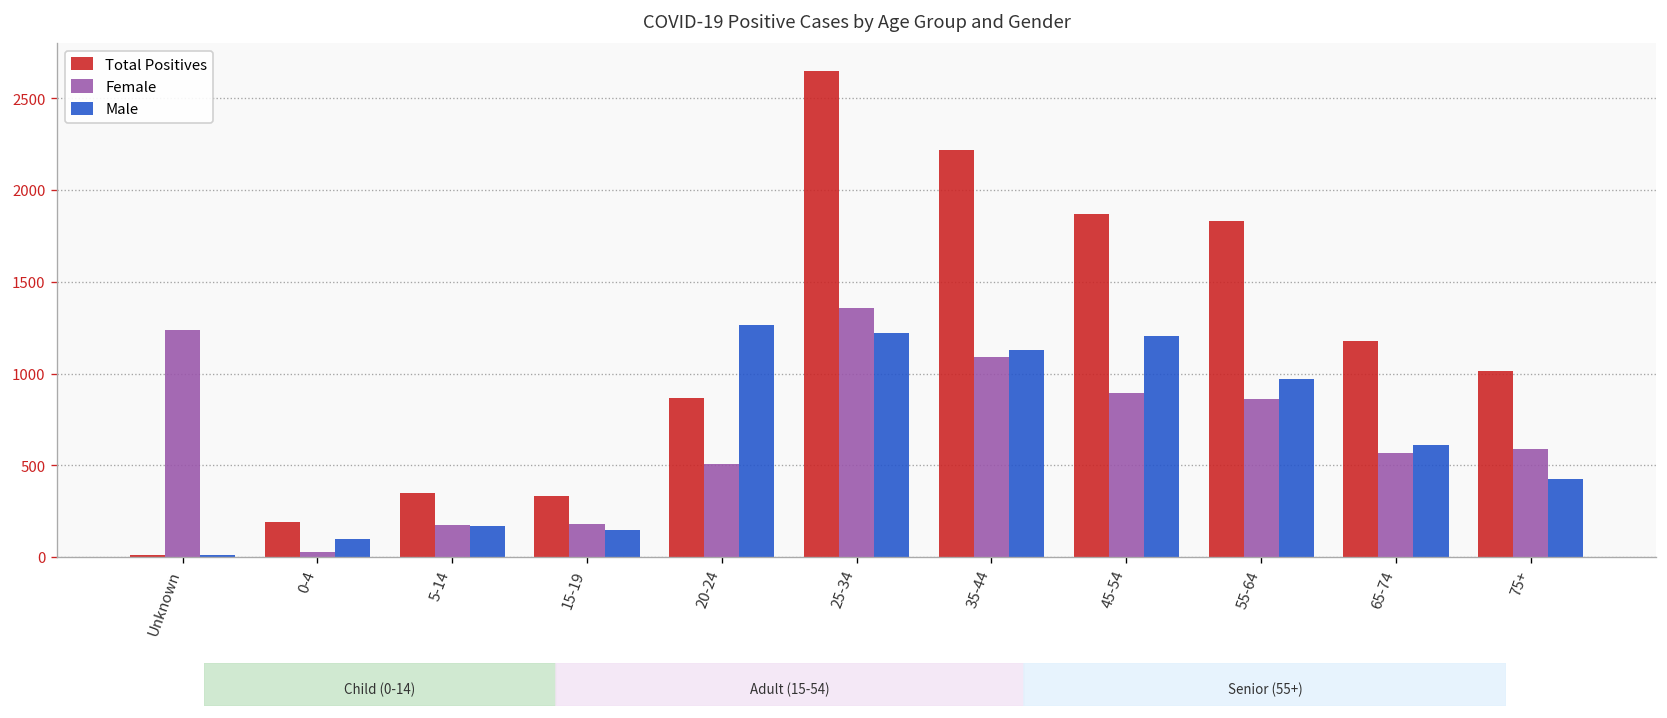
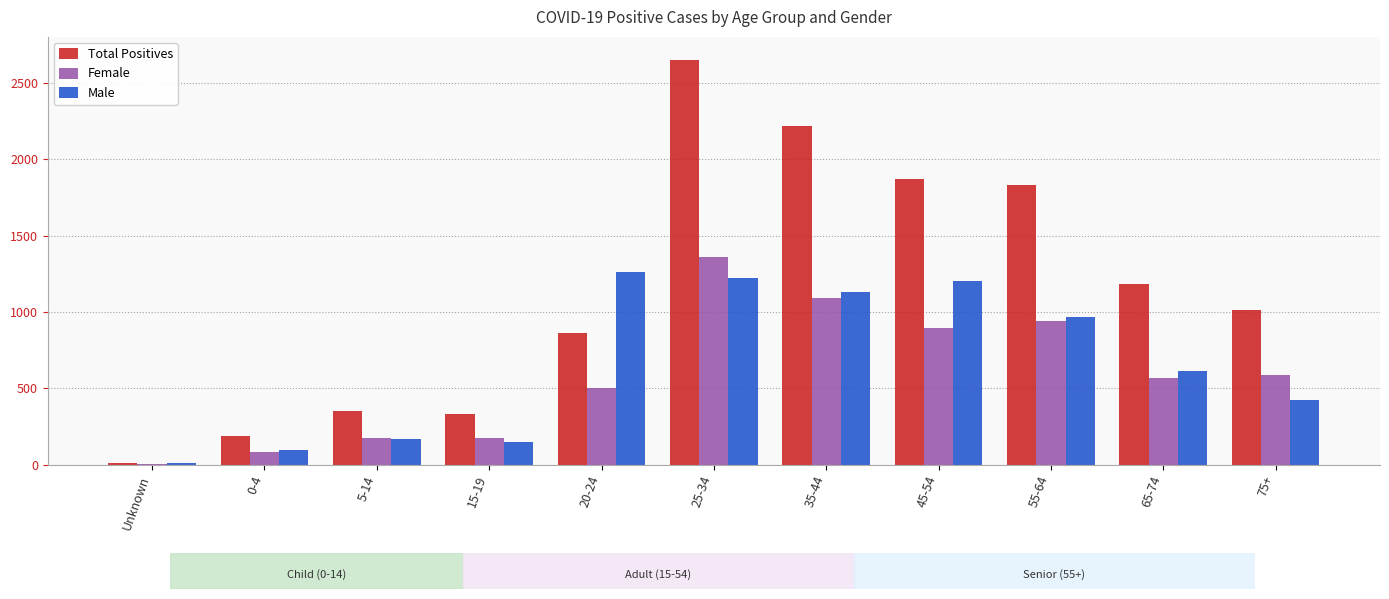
  {
    "Total Positives": {
      "0-4": 190,
      "5-14": 350,
      "15-19": 330,
      "20-24": 870,
      "25-34": 2650,
      "35-44": 2220,
      "45-54": 1870,
      "55-64": 1830,
      "65-74": 1180,
      "75+": 1020
    },
    "Female": {
-     "Unknown": 1240,
-     "0-4": 30,
+     "Unknown": 0,
+     "0-4": 80,
      "5-14": 180,
      "15-19": 180,
      "20-24": 510,
      "25-34": 1360,
      "35-44": 1090,
      "45-54": 900,
-     "55-64": 860,
+     "55-64": 940,
      "65-74": 570,
      "75+": 590
    },
    "Male": {
      "0-4": 100,
      "5-14": 170,
      "15-19": 150,
      "20-24": 1260,
      "25-34": 1220,
      "35-44": 1130,
      "45-54": 1200,
      "55-64": 970,
      "65-74": 610,
      "75+": 430
    }
  }
